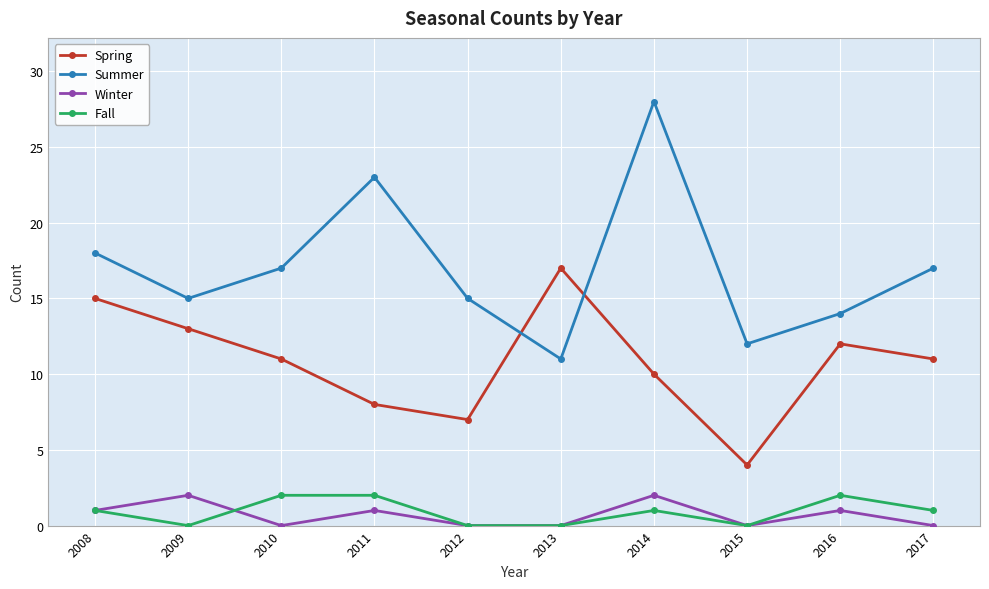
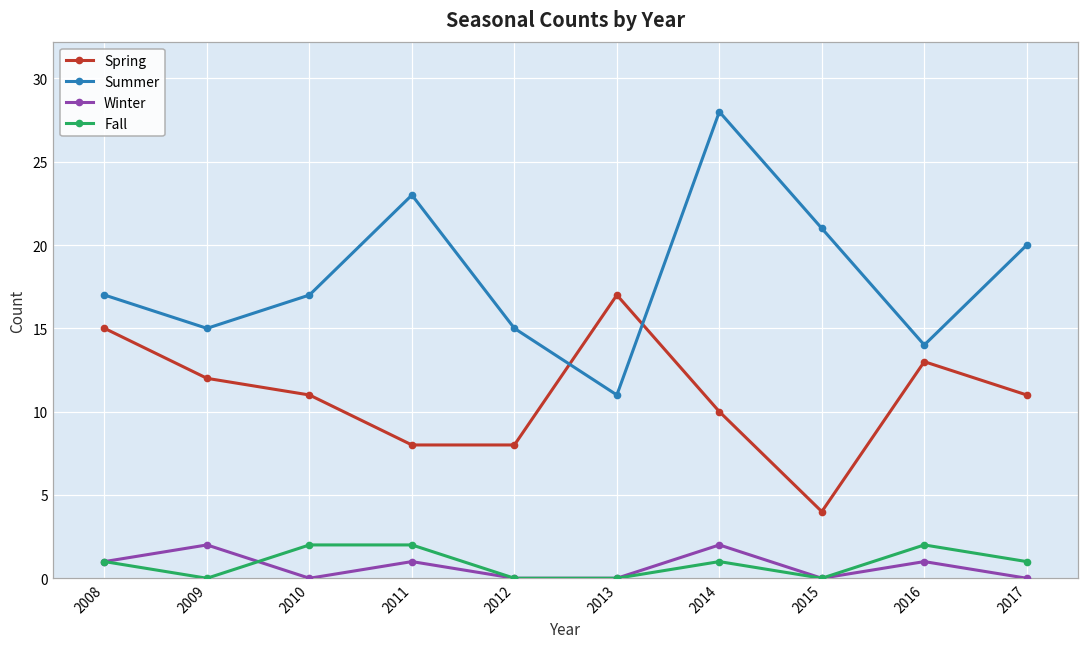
  {
    "Spring": {
      "2008": 15,
-     "2009": 13,
+     "2009": 12,
      "2010": 11,
      "2011": 8,
-     "2012": 7,
+     "2012": 8,
      "2013": 17,
      "2014": 10,
      "2015": 4,
-     "2016": 12,
+     "2016": 13,
      "2017": 11
    },
    "Summer": {
-     "2008": 18,
+     "2008": 17,
      "2009": 15,
      "2010": 17,
      "2011": 23,
      "2012": 15,
      "2013": 11,
      "2014": 28,
-     "2015": 12,
+     "2015": 21,
      "2016": 14,
-     "2017": 17
+     "2017": 20
    },
    "Winter": {
      "2009": 2,
      "2010": 0,
      "2011": 1,
      "2014": 2,
      "2016": 1,
      "2017": 0
    },
    "Fall": {
      "2009": 0,
      "2010": 2,
      "2011": 2,
      "2014": 1,
      "2016": 2,
      "2017": 1
    }
  }
